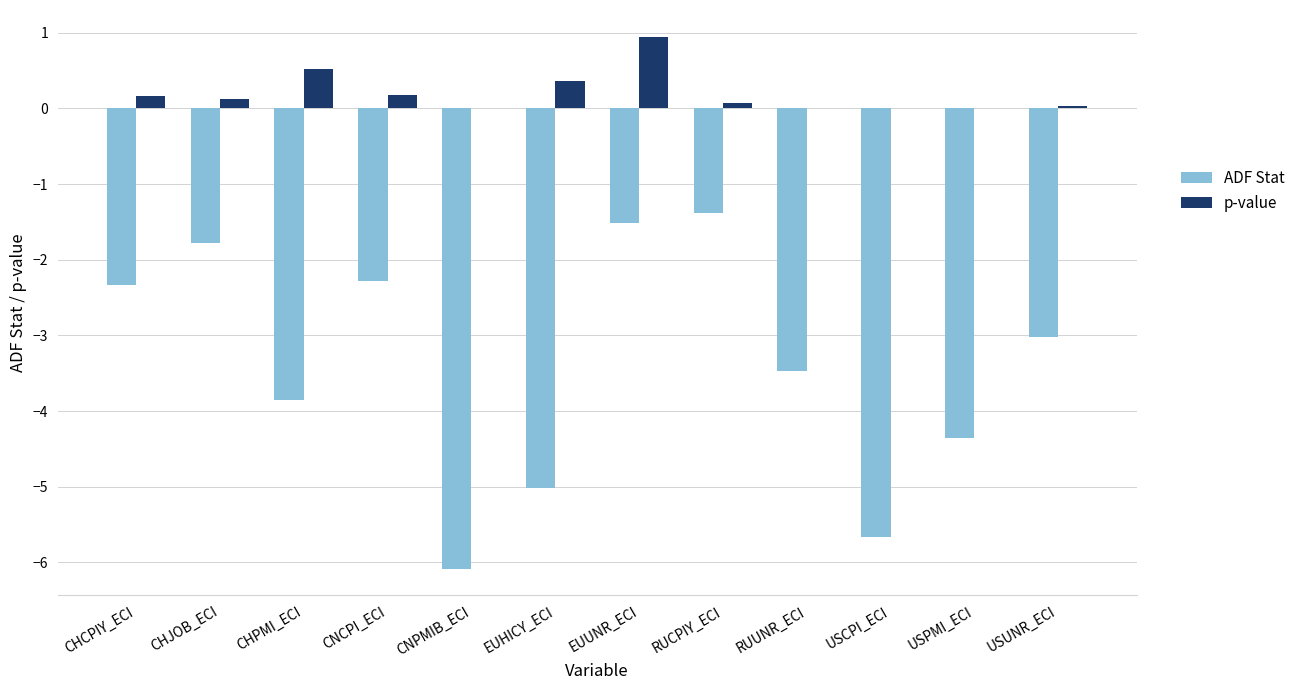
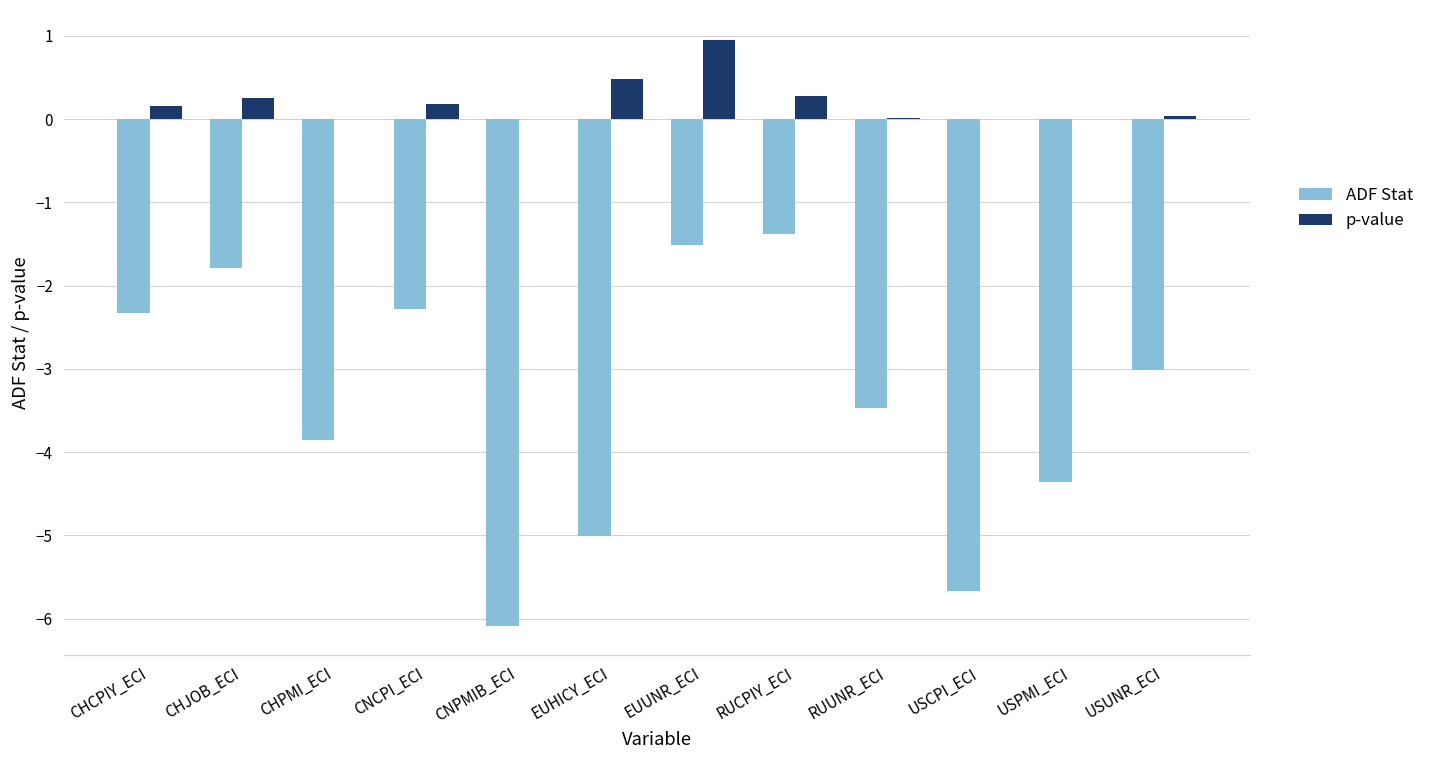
  {
    "ADF Stat": {
      "CHCPIY_ECI": -2.3,
      "CHJOB_ECI": -1.8,
      "CHPMI_ECI": -3.9,
      "CNCPI_ECI": -2.3,
      "CNPMIB_ECI": -6.1,
      "EUHICY_ECI": -5.0,
      "EUUNR_ECI": -1.5,
      "RUCPIY_ECI": -1.4,
      "RUUNR_ECI": -3.5,
      "USCPI_ECI": -5.7,
      "USPMI_ECI": -4.4,
      "USUNR_ECI": -3.0
    },
    "p-value": {
      "CHCPIY_ECI": 0.2,
-     "CHJOB_ECI": 0.1,
-     "CHPMI_ECI": 0.5,
+     "CHJOB_ECI": 0.2,
+     "CHPMI_ECI": 0.0,
      "CNCPI_ECI": 0.2,
-     "EUHICY_ECI": 0.4,
+     "EUHICY_ECI": 0.5,
      "EUUNR_ECI": 0.9,
-     "RUCPIY_ECI": 0.1,
+     "RUCPIY_ECI": 0.3,
      "USUNR_ECI": 0.0
    }
  }
